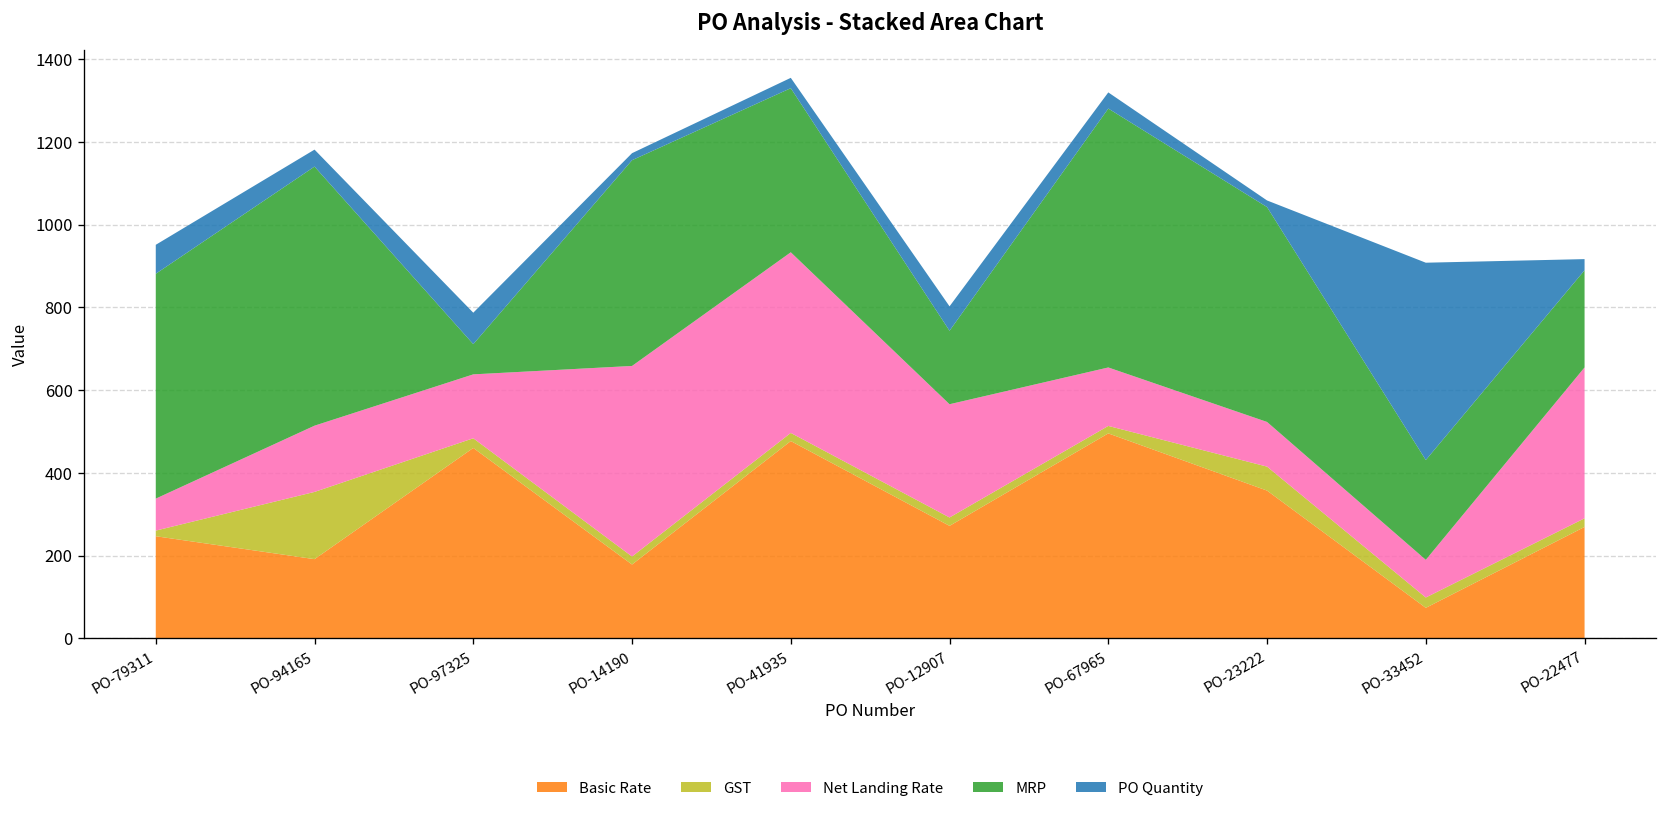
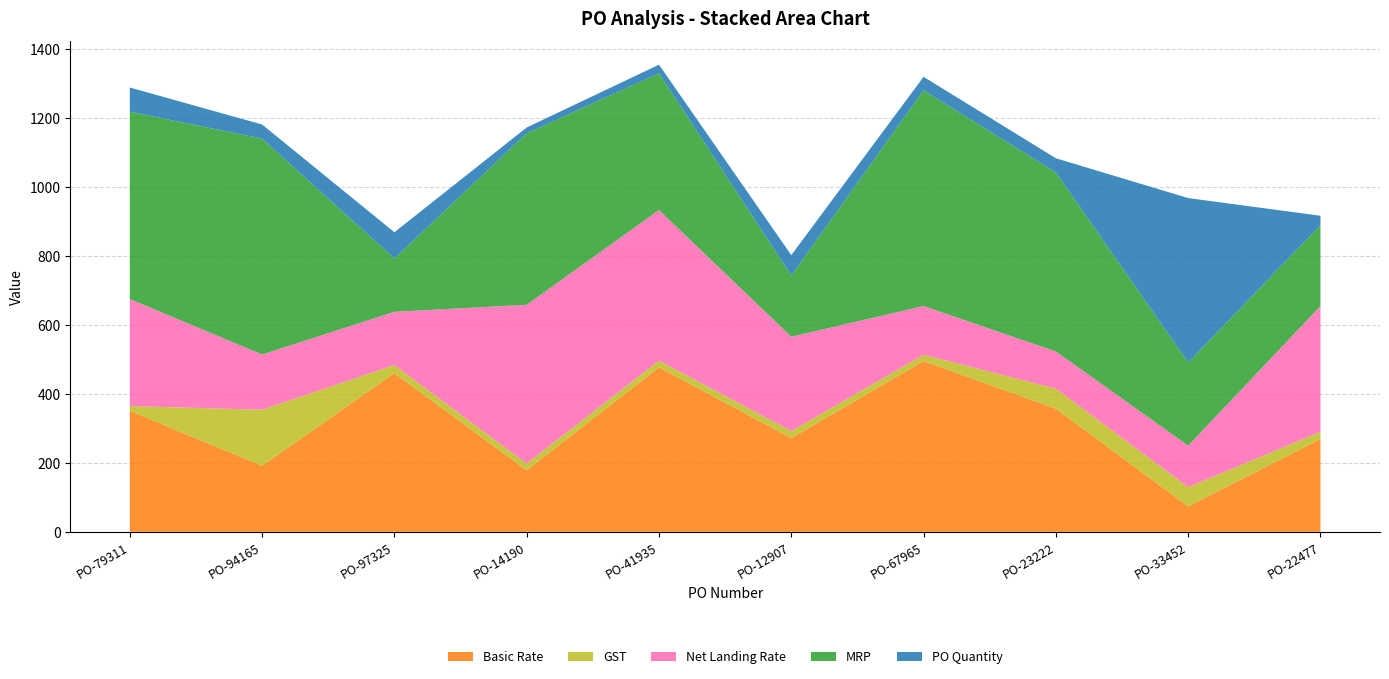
  {
    "Basic Rate": {
-     "PO-79311": 250,
+     "PO-79311": 350,
      "PO-94165": 190,
      "PO-97325": 460,
      "PO-14190": 180,
      "PO-41935": 480,
      "PO-12907": 270,
      "PO-67965": 500,
      "PO-23222": 360,
      "PO-33452": 70,
      "PO-22477": 270
    },
    "GST": {
      "PO-79311": 10,
      "PO-94165": 160,
      "PO-97325": 20,
      "PO-14190": 20,
      "PO-41935": 20,
      "PO-12907": 20,
      "PO-67965": 20,
      "PO-23222": 60,
-     "PO-33452": 20,
+     "PO-33452": 60,
      "PO-22477": 20
    },
    "Net Landing Rate": {
-     "PO-79311": 80,
+     "PO-79311": 310,
      "PO-94165": 160,
      "PO-97325": 150,
      "PO-14190": 460,
      "PO-41935": 440,
      "PO-12907": 270,
      "PO-67965": 140,
      "PO-23222": 110,
-     "PO-33452": 90,
+     "PO-33452": 120,
      "PO-22477": 360
    },
    "MRP": {
      "PO-79311": 540,
      "PO-94165": 630,
-     "PO-97325": 70,
+     "PO-97325": 150,
      "PO-14190": 500,
      "PO-41935": 400,
      "PO-12907": 180,
      "PO-67965": 630,
      "PO-23222": 520,
      "PO-33452": 240,
      "PO-22477": 230
    },
    "PO Quantity": {
      "PO-79311": 70,
      "PO-94165": 40,
      "PO-97325": 80,
      "PO-14190": 20,
      "PO-41935": 30,
      "PO-12907": 60,
      "PO-67965": 40,
-     "PO-23222": 20,
+     "PO-23222": 40,
      "PO-33452": 480,
      "PO-22477": 30
    }
  }
